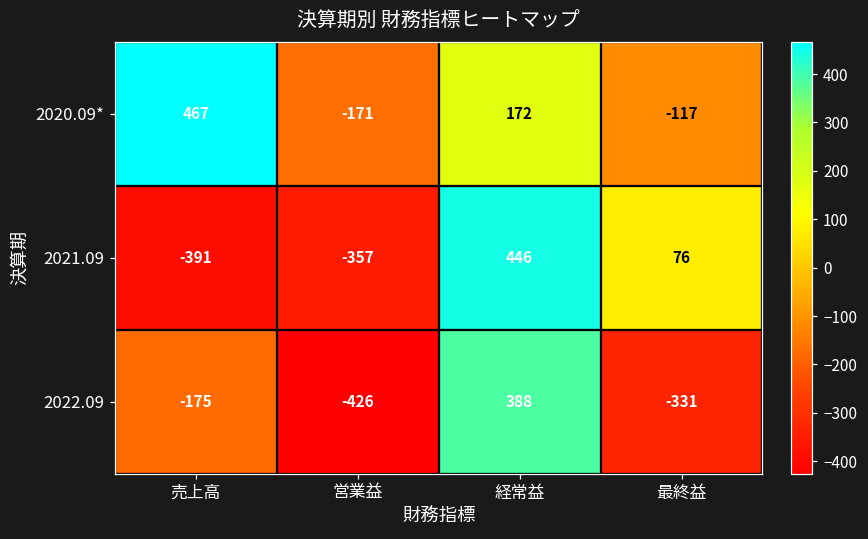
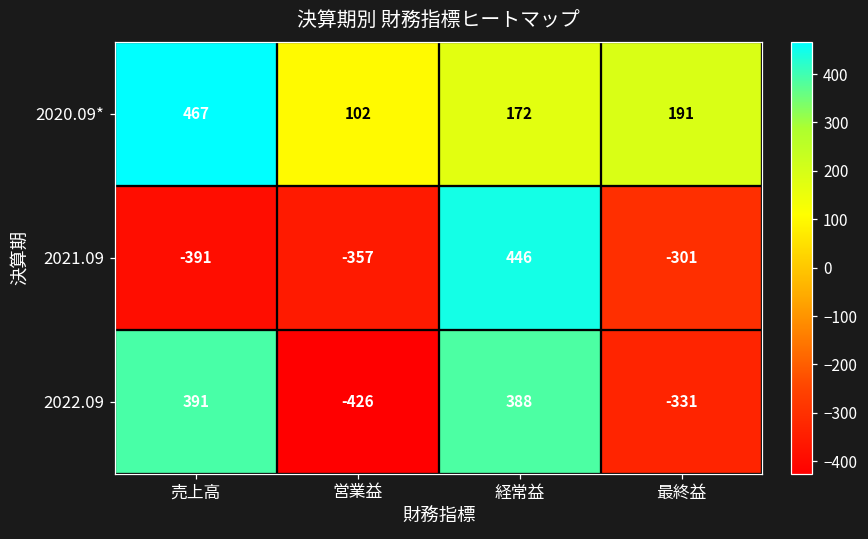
  {
    "2020.09*": {
      "売上高": 467,
-     "営業益": -171,
+     "営業益": 102,
      "経常益": 172,
-     "最終益": -117
+     "最終益": 191
    },
    "2021.09": {
      "売上高": -391,
      "営業益": -357,
      "経常益": 446,
-     "最終益": 76
+     "最終益": -301
    },
    "2022.09": {
-     "売上高": -175,
+     "売上高": 391,
      "営業益": -426,
      "経常益": 388,
      "最終益": -331
    }
  }
